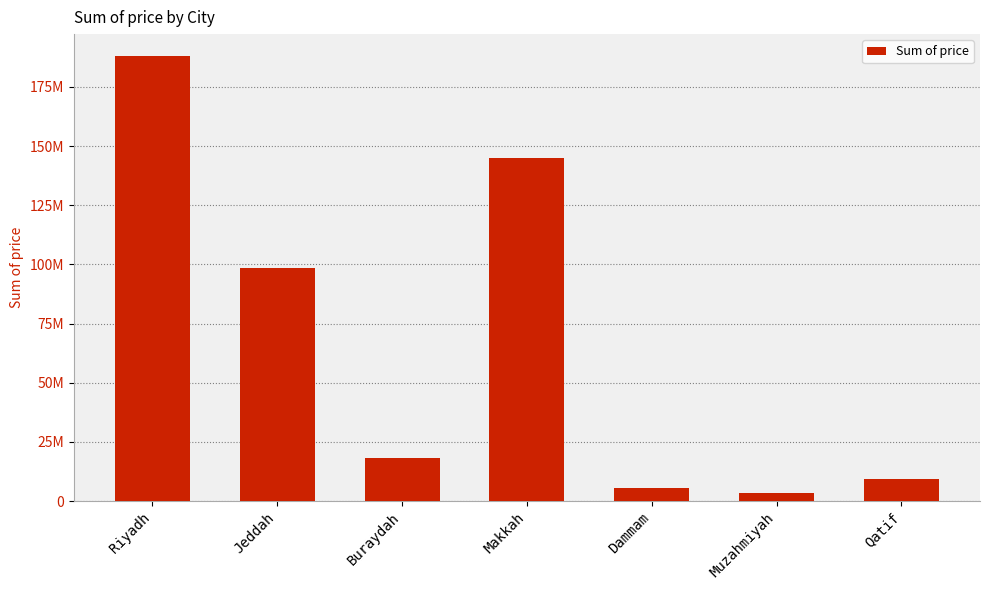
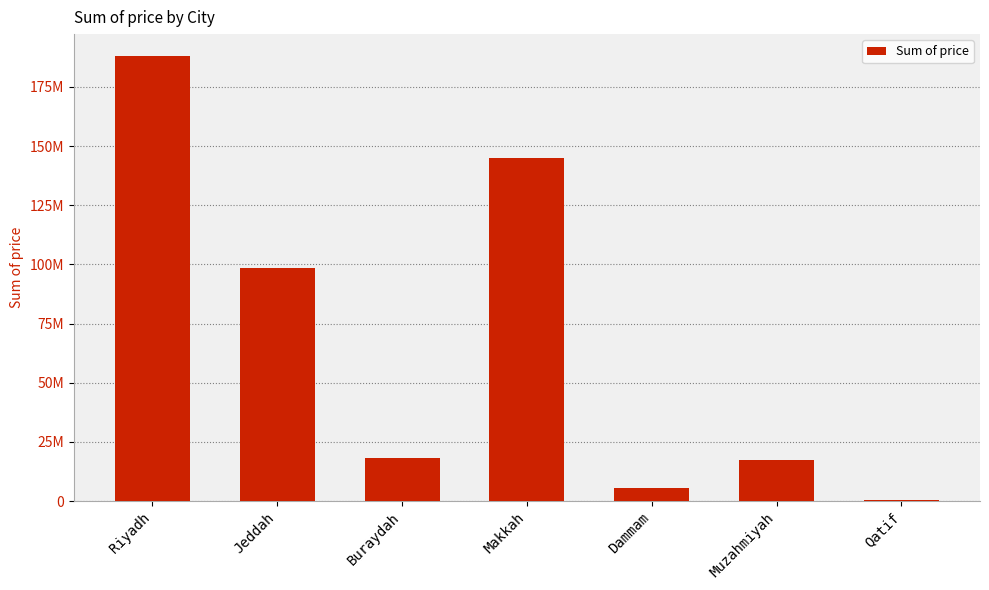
  {
    "Riyadh": 188000000,
    "Jeddah": 98000000,
    "Buraydah": 18000000,
    "Makkah": 145000000,
    "Dammam": 6000000,
-   "Muzahmiyah": 3000000,
-   "Qatif": 10000000
+   "Muzahmiyah": 17000000,
+   "Qatif": 0
  }
